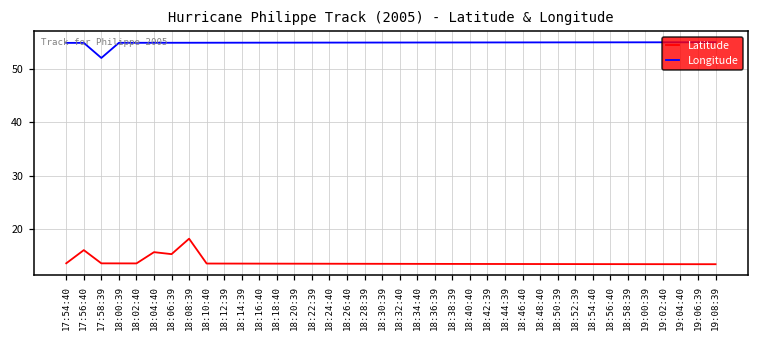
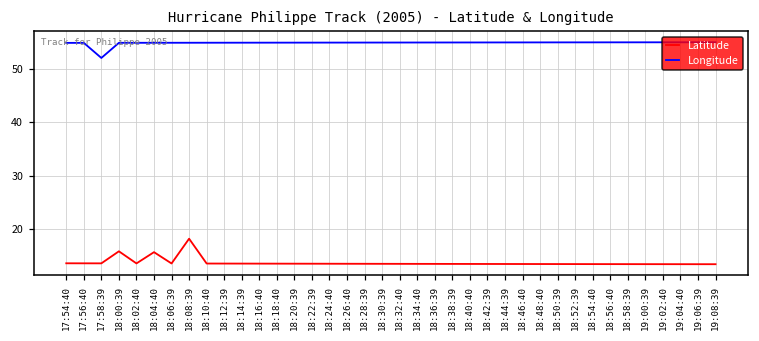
  {
    "Latitude": {
      "17:54:40": 14,
-     "17:56:40": 16,
+     "17:56:40": 14,
      "17:58:39": 14,
-     "18:00:39": 14,
+     "18:00:39": 16,
      "18:02:40": 14,
      "18:04:40": 16,
-     "18:06:39": 15,
+     "18:06:39": 14,
      "18:08:39": 18,
      "18:10:40": 14,
      "18:12:39": 14,
      "18:14:39": 14,
      "18:16:40": 14,
      "18:18:40": 14,
      "18:20:39": 14,
      "18:22:39": 14,
      "18:24:40": 14,
      "18:26:40": 14,
      "18:28:39": 14,
      "18:30:39": 14,
      "18:32:40": 14,
      "18:34:40": 14,
      "18:36:39": 14,
      "18:38:39": 14,
      "18:40:40": 14,
      "18:42:39": 14,
      "18:44:39": 14,
      "18:46:40": 14,
      "18:48:40": 14,
      "18:50:39": 14,
      "18:52:39": 14,
      "18:54:40": 14,
      "18:56:40": 14,
      "18:58:39": 14,
      "19:00:39": 14,
      "19:02:40": 14,
      "19:04:40": 14,
      "19:06:39": 14,
      "19:08:39": 14
    },
    "Longitude": {
      "17:58:39": 52,
      "18:06:39": 55,
      "18:08:39": 55,
      "18:10:40": 55,
      "18:12:39": 55,
      "18:14:39": 55,
      "18:16:40": 55,
      "18:18:40": 55,
      "18:20:39": 55,
      "18:22:39": 55,
      "18:24:40": 55,
      "18:26:40": 55,
      "18:28:39": 55,
      "18:30:39": 55,
      "18:32:40": 55,
      "18:34:40": 55,
      "18:36:39": 55,
      "18:38:39": 55,
      "18:40:40": 55,
      "18:42:39": 55,
      "18:44:39": 55,
      "18:46:40": 55,
      "18:48:40": 55,
      "18:50:39": 55,
      "18:52:39": 55,
      "18:54:40": 55,
      "18:56:40": 55,
      "18:58:39": 55,
      "19:00:39": 55
    }
  }
